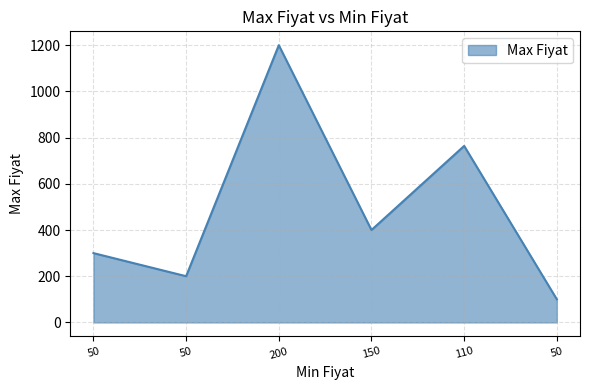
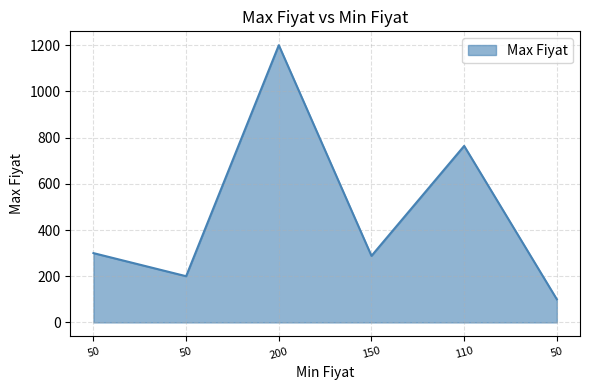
  {
    "200": 1200,
-   "150": 400,
+   "150": 290,
    "110": 760
  }
